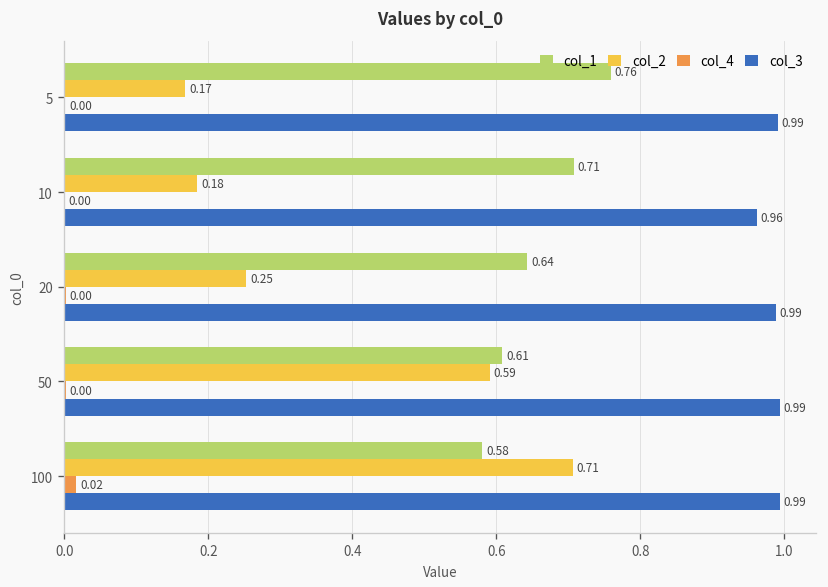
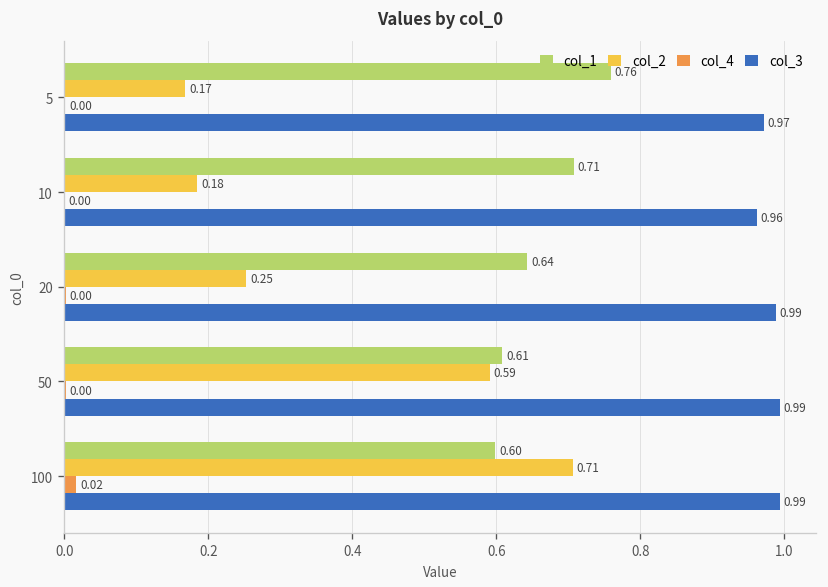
  {
    "col_1": {
      "5": 0.76,
      "10": 0.71,
      "20": 0.64,
      "50": 0.61,
-     "100": 0.58
+     "100": 0.60
    },
    "col_3": {
-     "5": 0.99,
+     "5": 0.97,
      "10": 0.96,
      "20": 0.99,
      "50": 0.99,
      "100": 0.99
    }
  }
